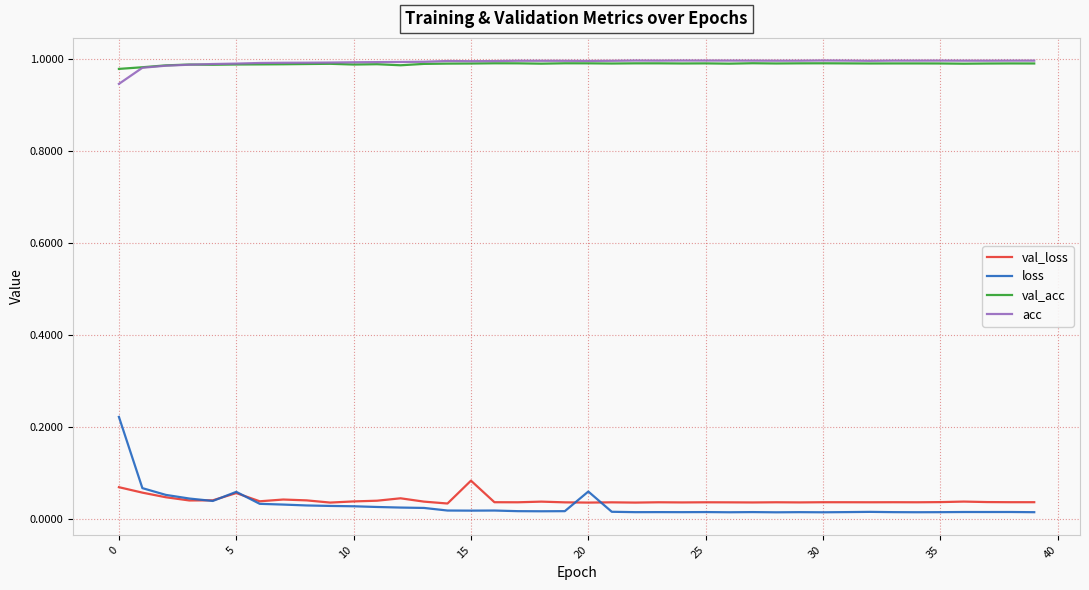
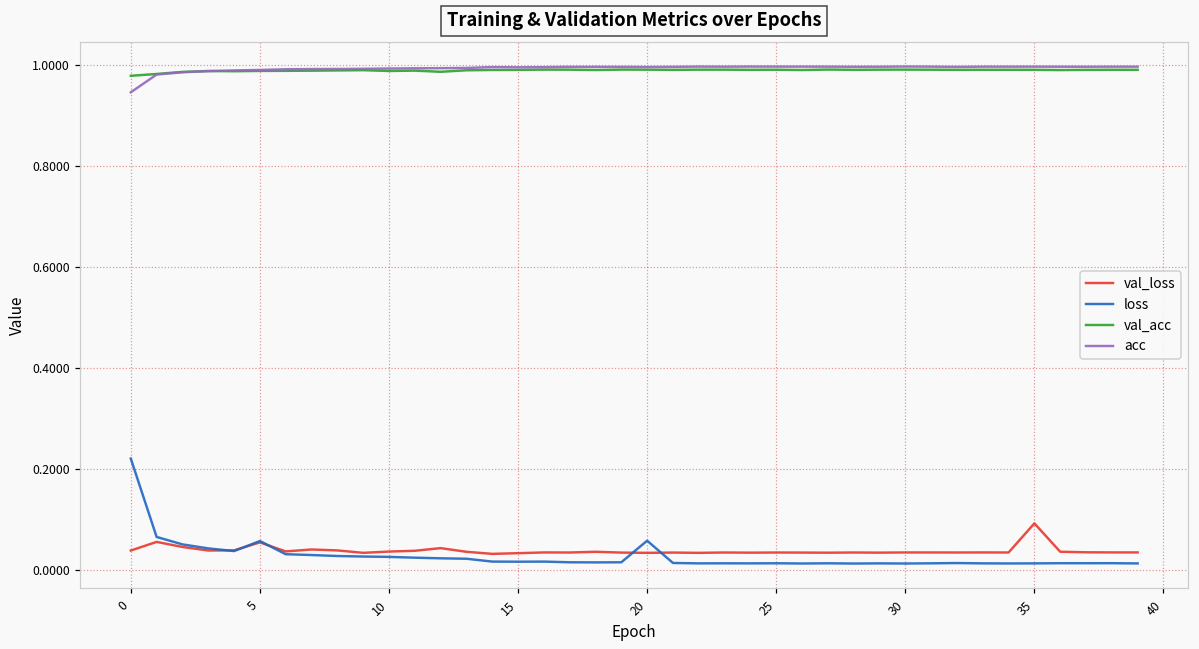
  {
    "val_loss": {
-     "0": 0.07,
+     "0": 0.04,
      "10": 0.04,
-     "15": 0.08,
+     "15": 0.03,
      "20": 0.03,
      "25": 0.04,
      "30": 0.04,
-     "35": 0.04
+     "35": 0.09
    },
    "loss": {
      "0": 0.22,
      "10": 0.03,
      "15": 0.02,
      "20": 0.06,
      "25": 0.01,
      "30": 0.01,
      "35": 0.01
    },
    "val_acc": {
      "0": 0.98,
      "25": 0.99,
      "30": 0.99,
      "35": 0.99
    },
    "acc": {
      "0": 0.95,
      "25": 1.00,
      "30": 1.00,
      "35": 1.00
    }
  }
